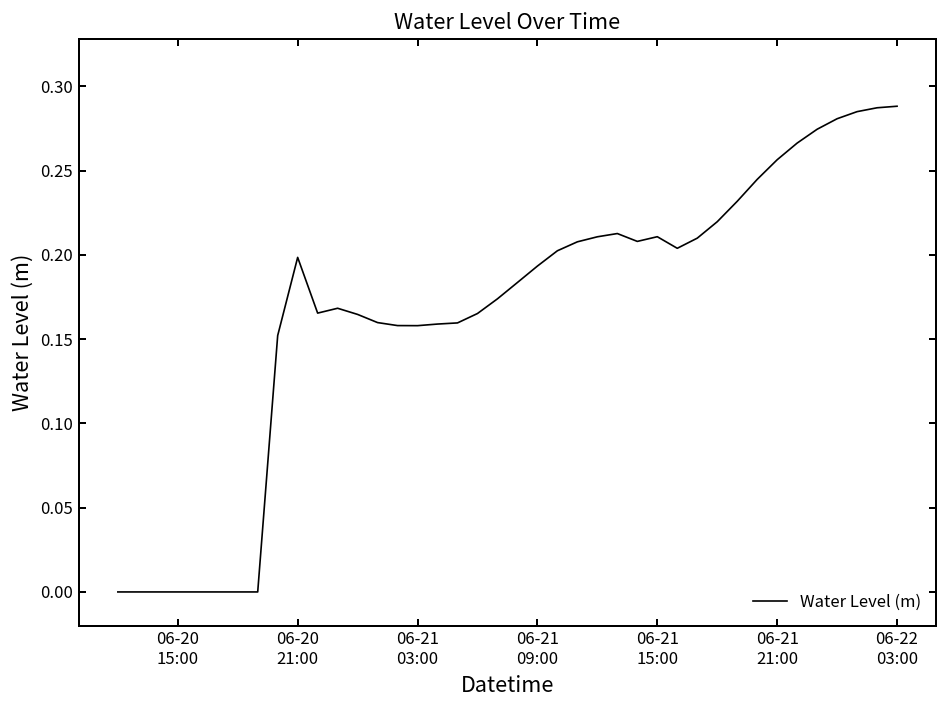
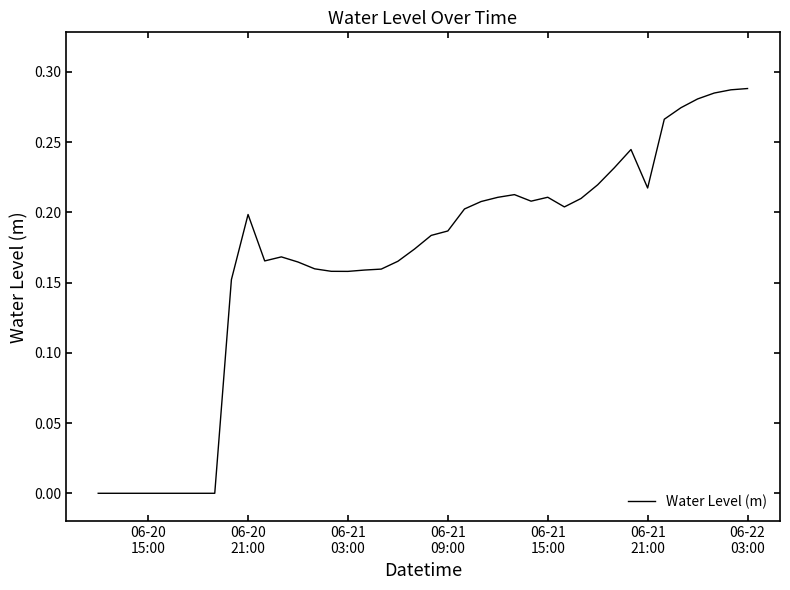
  {
    "06-20 15:00": 0.000,
    "06-20 21:00": 0.198,
    "06-21 03:00": 0.158,
-   "06-21 09:00": 0.193,
+   "06-21 09:00": 0.187,
    "06-21 15:00": 0.211,
-   "06-21 21:00": 0.256,
+   "06-21 21:00": 0.217,
    "06-22 03:00": 0.288
  }
